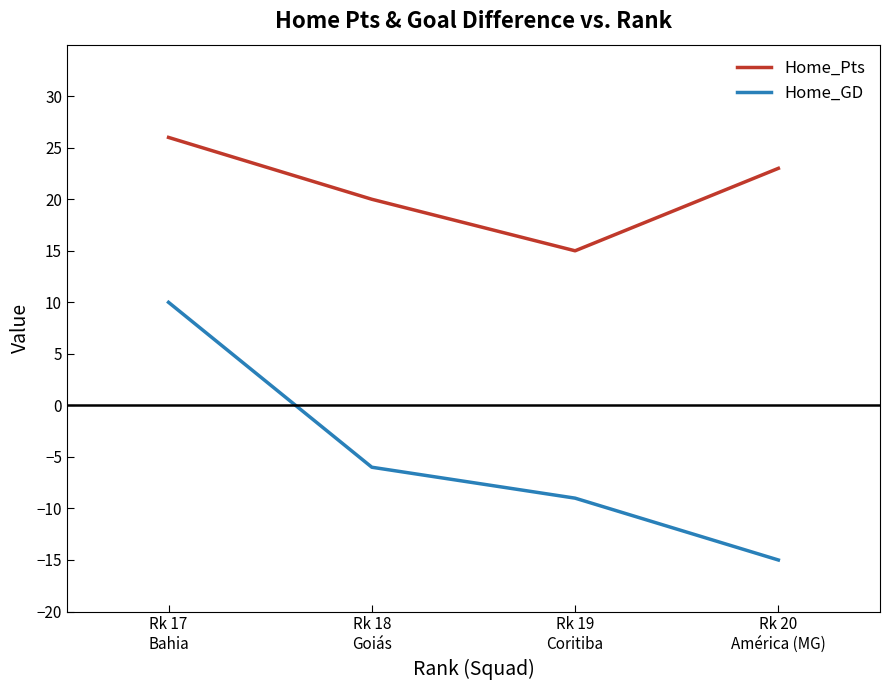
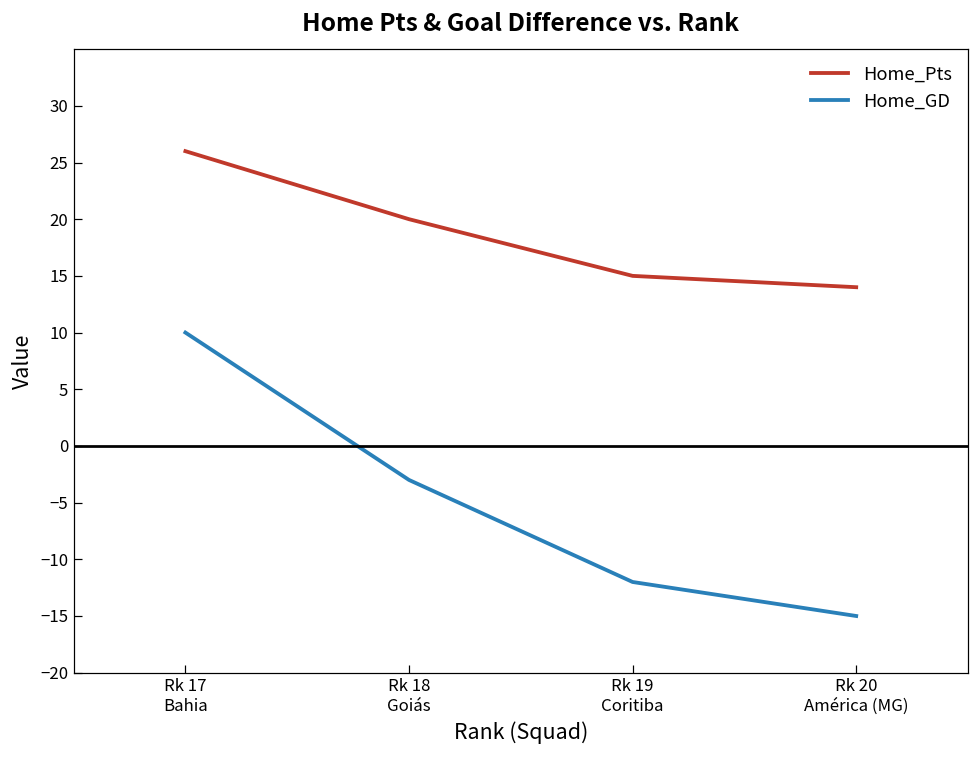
  {
    "Home_Pts": {
      "Rk 17 Bahia": 26,
      "Rk 18 Goiás": 20,
      "Rk 19 Coritiba": 15,
-     "Rk 20 América (MG)": 23
+     "Rk 20 América (MG)": 14
    },
    "Home_GD": {
      "Rk 17 Bahia": 10,
-     "Rk 18 Goiás": -6,
-     "Rk 19 Coritiba": -9,
+     "Rk 18 Goiás": -3,
+     "Rk 19 Coritiba": -12,
      "Rk 20 América (MG)": -15
    }
  }
